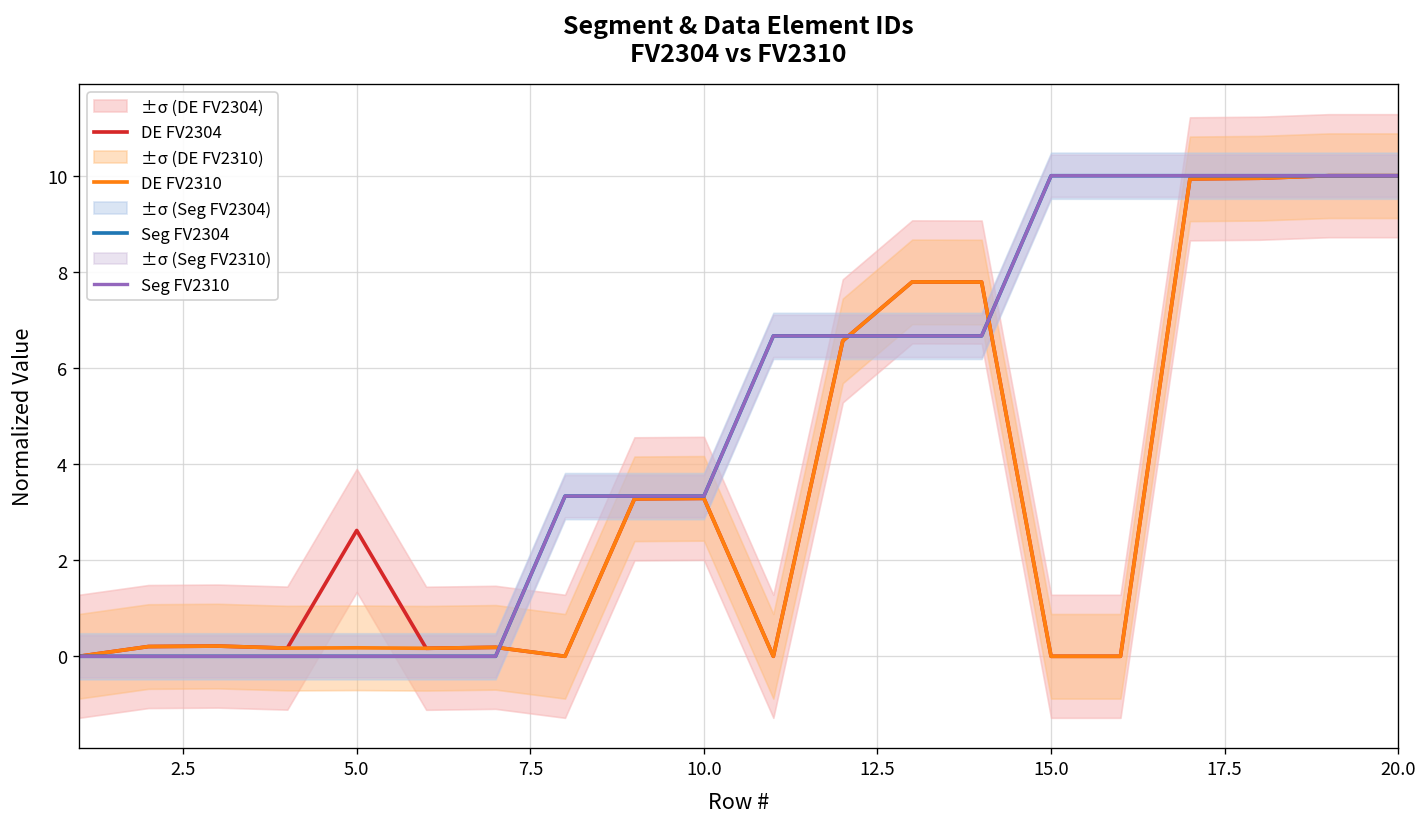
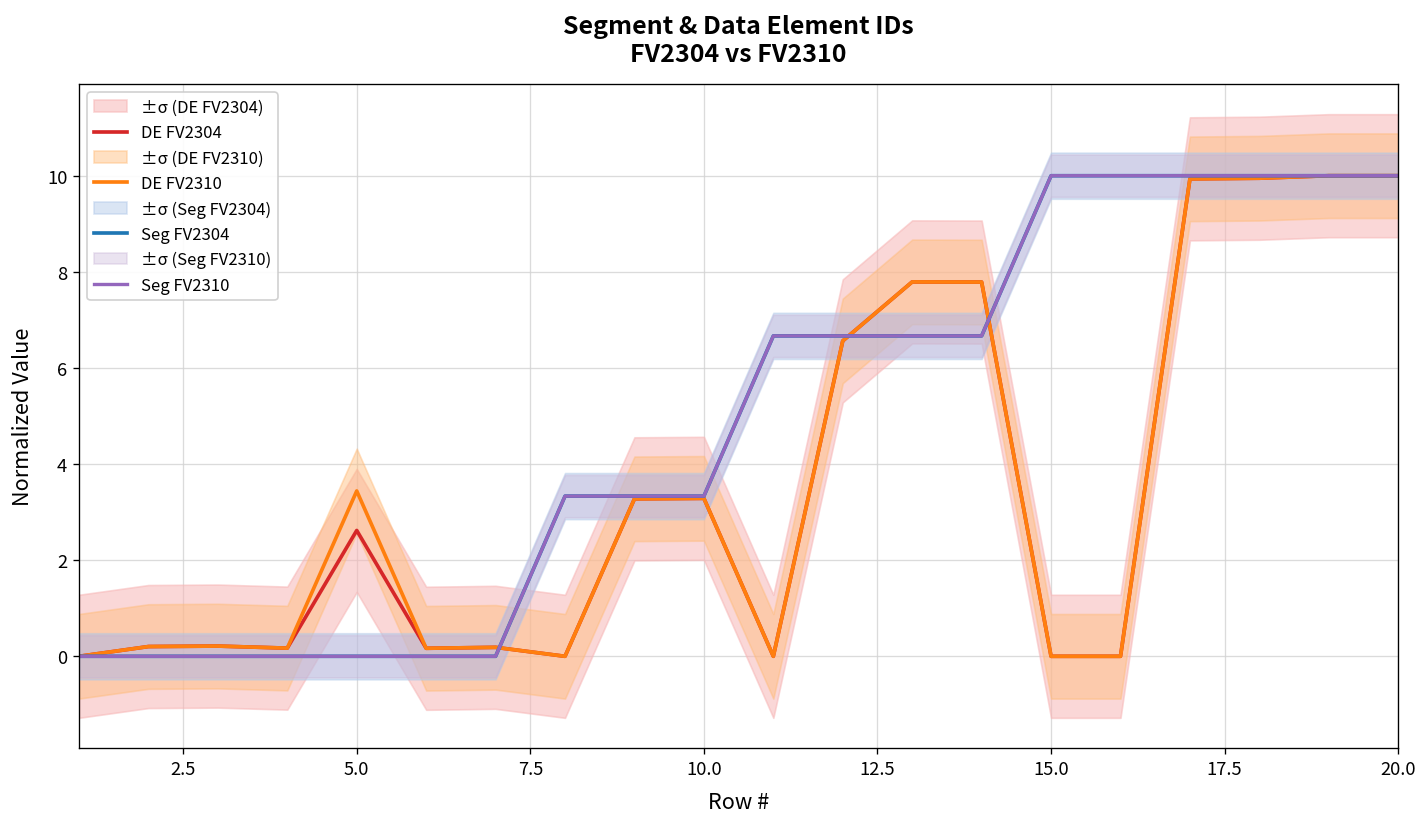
  {
    "DE FV2304": {
      "5.0": 2.6
    },
    "DE FV2310": {
-     "5.0": 0.2
+     "5.0": 3.4
    },
    "Seg FV2310": {
      "5.0": 0.0,
      "15.0": 10.0
    }
  }
